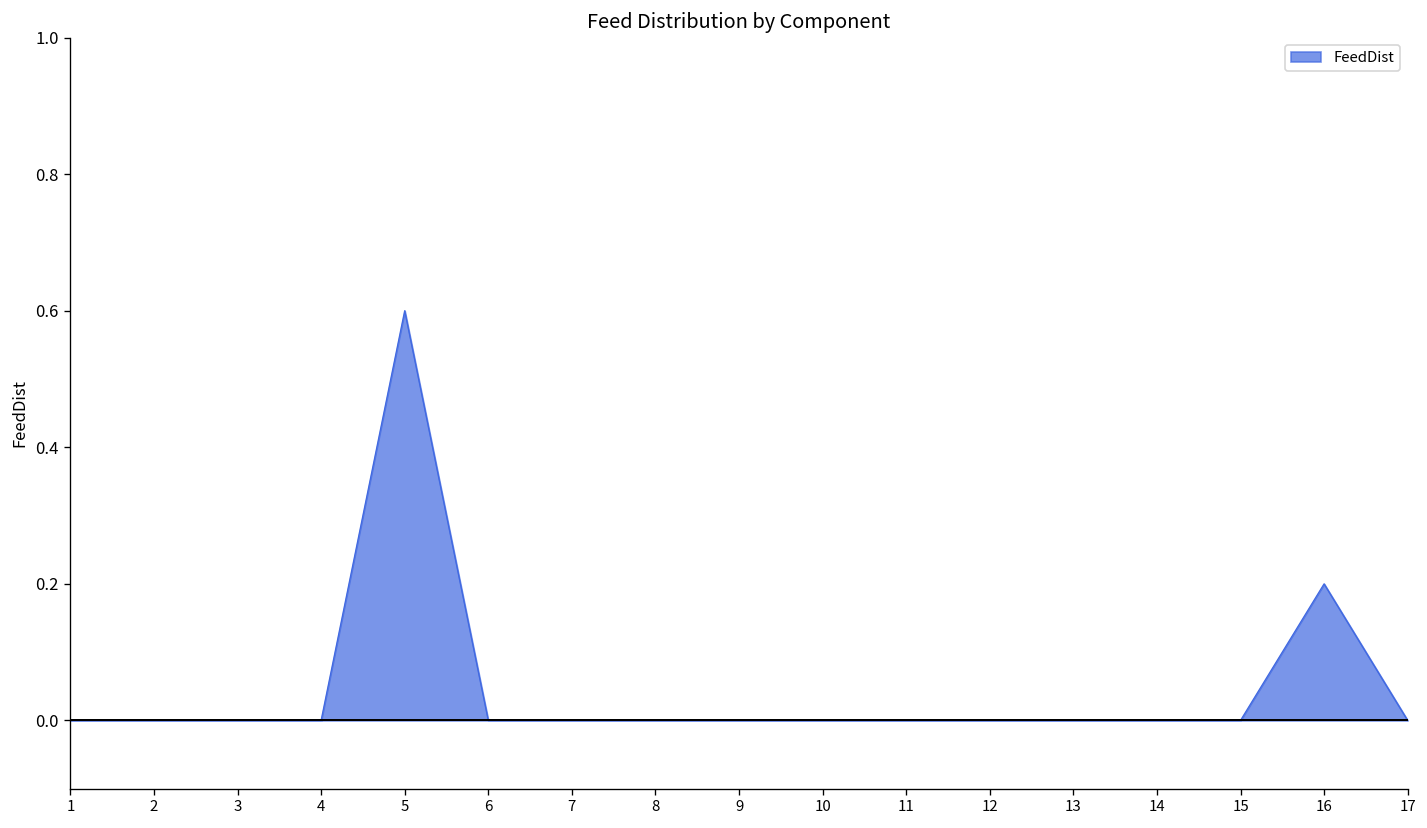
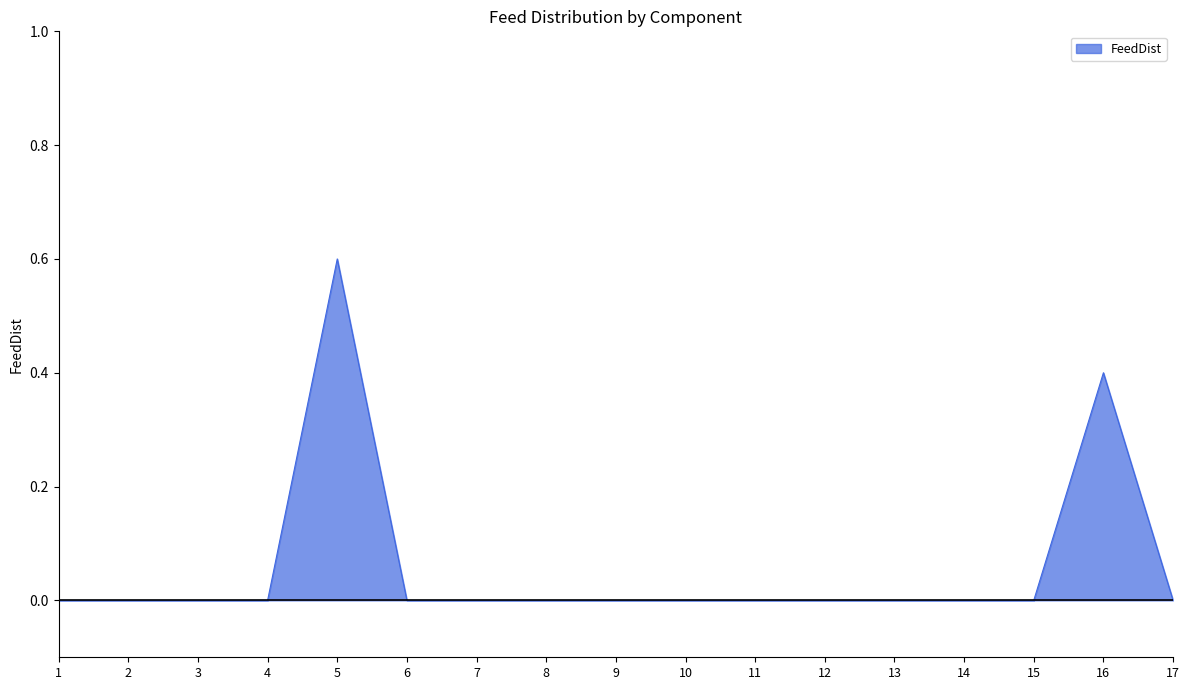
  {
    "1": 0.0,
    "2": 0.0,
    "3": 0.0,
    "4": 0.0,
    "5": 0.6,
    "6": 0.0,
    "7": 0.0,
    "8": 0.0,
    "9": 0.0,
    "10": 0.0,
    "11": 0.0,
    "12": 0.0,
    "13": 0.0,
    "14": 0.0,
    "15": 0.0,
-   "16": 0.2,
+   "16": 0.4,
    "17": 0.0
  }
